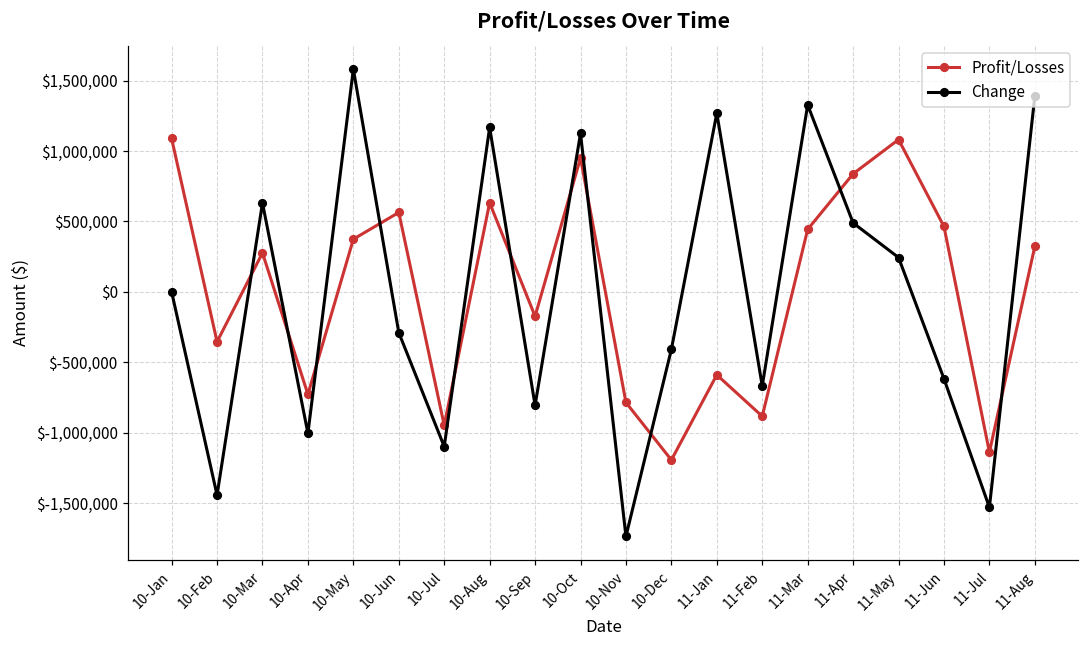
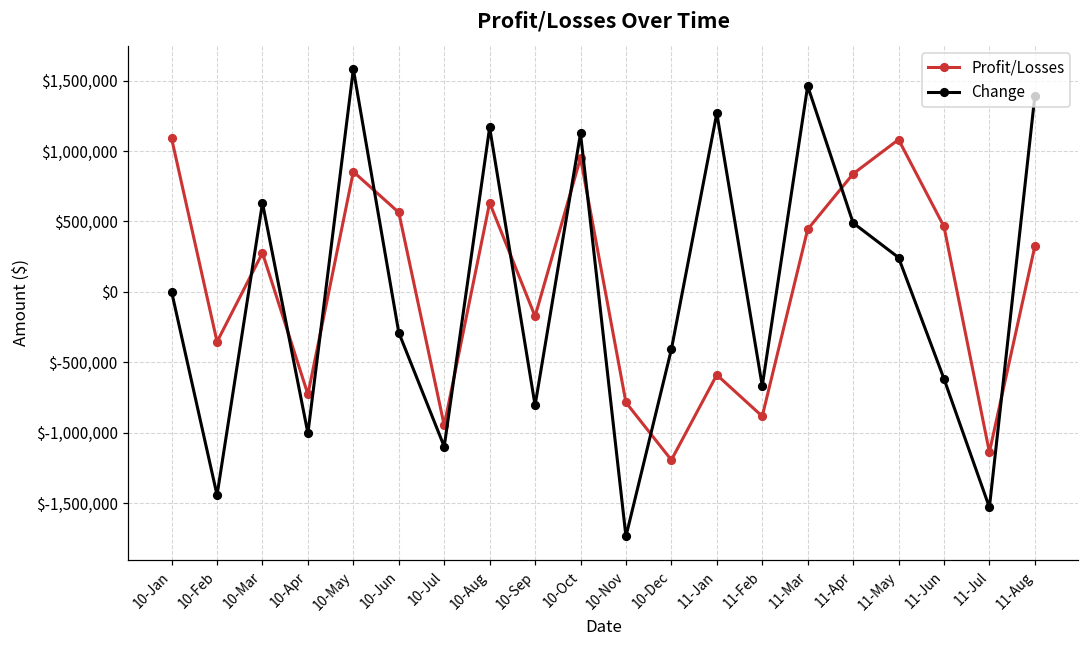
  {
    "Profit/Losses": {
      "10-Jan": "$1,090,000",
      "10-Feb": "$-350,000",
      "10-Mar": "$280,000",
      "10-Apr": "$-730,000",
-     "10-May": "$370,000",
+     "10-May": "$850,000",
      "10-Jun": "$560,000",
      "10-Jul": "$-950,000",
      "10-Aug": "$630,000",
      "10-Sep": "$-170,000",
      "10-Oct": "$950,000",
      "10-Nov": "$-790,000",
      "10-Dec": "$-1,190,000",
      "11-Jan": "$-590,000",
      "11-Feb": "$-880,000",
      "11-Mar": "$440,000",
      "11-Apr": "$840,000",
      "11-May": "$1,080,000",
      "11-Jun": "$460,000",
      "11-Jul": "$-1,140,000",
      "11-Aug": "$320,000"
    },
    "Change": {
      "10-Jan": "$0",
      "10-Feb": "$-1,440,000",
      "10-Mar": "$630,000",
      "10-Apr": "$-1,000,000",
      "10-May": "$1,580,000",
      "10-Jun": "$-290,000",
      "10-Jul": "$-1,100,000",
      "10-Aug": "$1,170,000",
      "10-Sep": "$-810,000",
      "10-Oct": "$1,120,000",
      "10-Nov": "$-1,740,000",
      "10-Dec": "$-410,000",
      "11-Jan": "$1,270,000",
      "11-Feb": "$-670,000",
-     "11-Mar": "$1,330,000",
+     "11-Mar": "$1,460,000",
      "11-Apr": "$490,000",
      "11-May": "$240,000",
      "11-Jun": "$-620,000",
      "11-Jul": "$-1,530,000"
    }
  }
